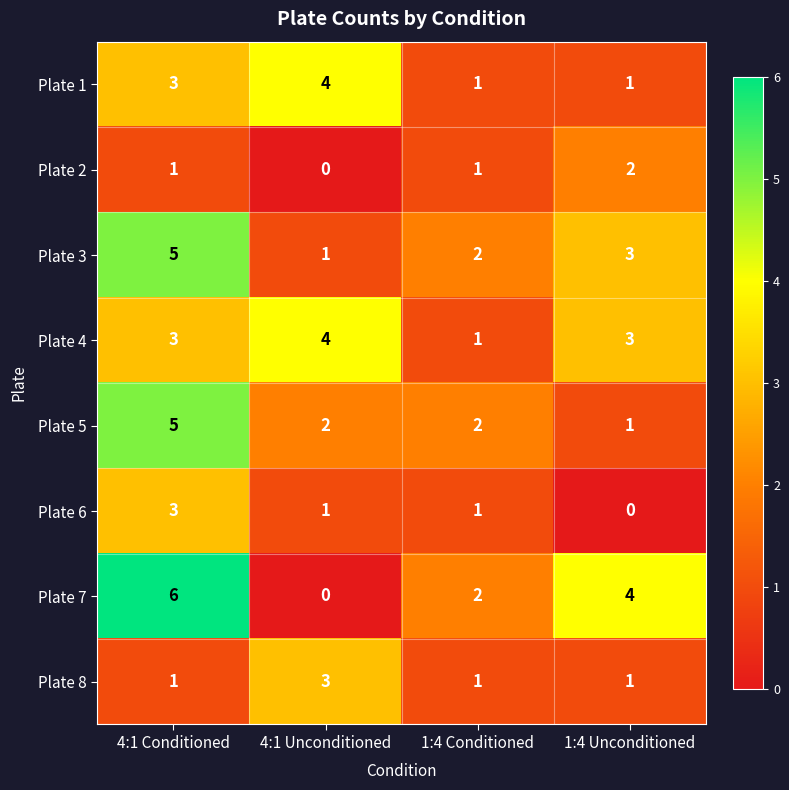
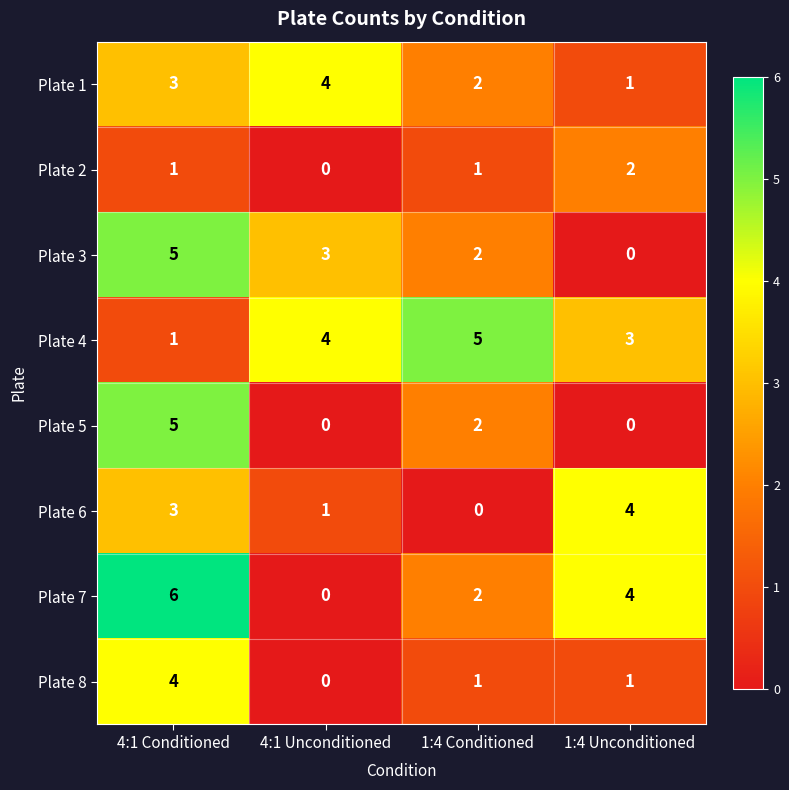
  {
    "Plate 1": {
      "4:1 Conditioned": 3,
      "4:1 Unconditioned": 4,
-     "1:4 Conditioned": 1,
+     "1:4 Conditioned": 2,
      "1:4 Unconditioned": 1
    },
    "Plate 2": {
      "4:1 Conditioned": 1,
      "4:1 Unconditioned": 0,
      "1:4 Conditioned": 1,
      "1:4 Unconditioned": 2
    },
    "Plate 3": {
      "4:1 Conditioned": 5,
-     "4:1 Unconditioned": 1,
+     "4:1 Unconditioned": 3,
      "1:4 Conditioned": 2,
-     "1:4 Unconditioned": 3
+     "1:4 Unconditioned": 0
    },
    "Plate 4": {
-     "4:1 Conditioned": 3,
+     "4:1 Conditioned": 1,
      "4:1 Unconditioned": 4,
-     "1:4 Conditioned": 1,
+     "1:4 Conditioned": 5,
      "1:4 Unconditioned": 3
    },
    "Plate 5": {
      "4:1 Conditioned": 5,
-     "4:1 Unconditioned": 2,
+     "4:1 Unconditioned": 0,
      "1:4 Conditioned": 2,
-     "1:4 Unconditioned": 1
+     "1:4 Unconditioned": 0
    },
    "Plate 6": {
      "4:1 Conditioned": 3,
      "4:1 Unconditioned": 1,
-     "1:4 Conditioned": 1,
-     "1:4 Unconditioned": 0
+     "1:4 Conditioned": 0,
+     "1:4 Unconditioned": 4
    },
    "Plate 7": {
      "4:1 Conditioned": 6,
      "4:1 Unconditioned": 0,
      "1:4 Conditioned": 2,
      "1:4 Unconditioned": 4
    },
    "Plate 8": {
-     "4:1 Conditioned": 1,
-     "4:1 Unconditioned": 3,
+     "4:1 Conditioned": 4,
+     "4:1 Unconditioned": 0,
      "1:4 Conditioned": 1,
      "1:4 Unconditioned": 1
    }
  }
